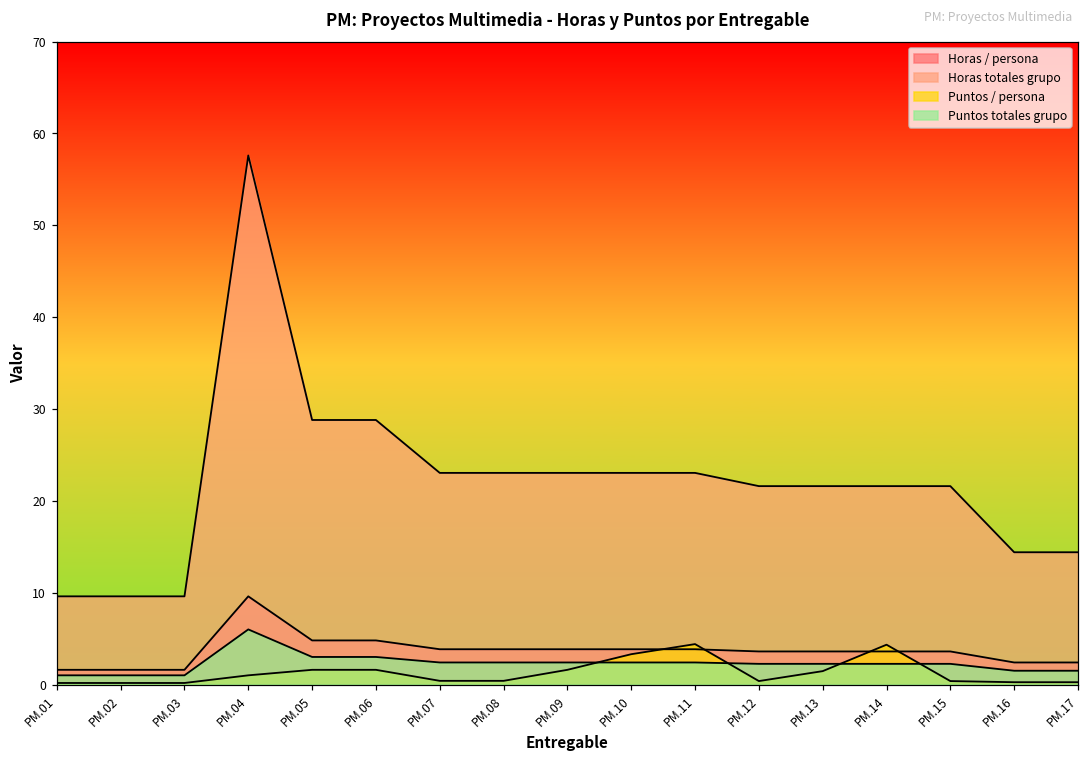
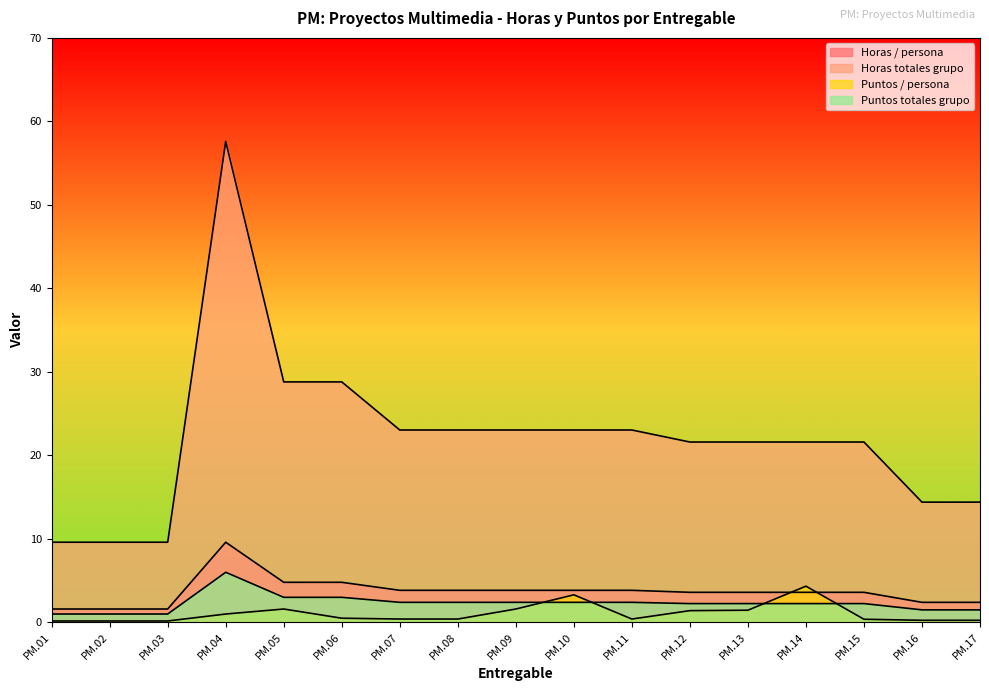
  {
    "Puntos / persona": {
      "PM.01": 0,
      "PM.02": 0,
      "PM.03": 0,
      "PM.04": 1,
      "PM.05": 2,
-     "PM.06": 2,
+     "PM.06": 1,
      "PM.07": 0,
      "PM.08": 0,
      "PM.09": 2,
      "PM.10": 3,
-     "PM.11": 4,
-     "PM.12": 0,
+     "PM.11": 0,
+     "PM.12": 1,
      "PM.13": 1,
      "PM.14": 4,
      "PM.15": 0,
      "PM.16": 0,
      "PM.17": 0
    },
    "Puntos totales grupo": {
      "PM.01": 1,
      "PM.02": 1,
      "PM.03": 1,
      "PM.04": 6,
      "PM.05": 3,
      "PM.06": 3,
      "PM.07": 2,
      "PM.08": 2,
      "PM.09": 2,
      "PM.10": 2,
      "PM.11": 2,
      "PM.12": 2,
      "PM.13": 2,
      "PM.14": 2,
      "PM.15": 2,
      "PM.16": 2,
      "PM.17": 2
    }
  }
